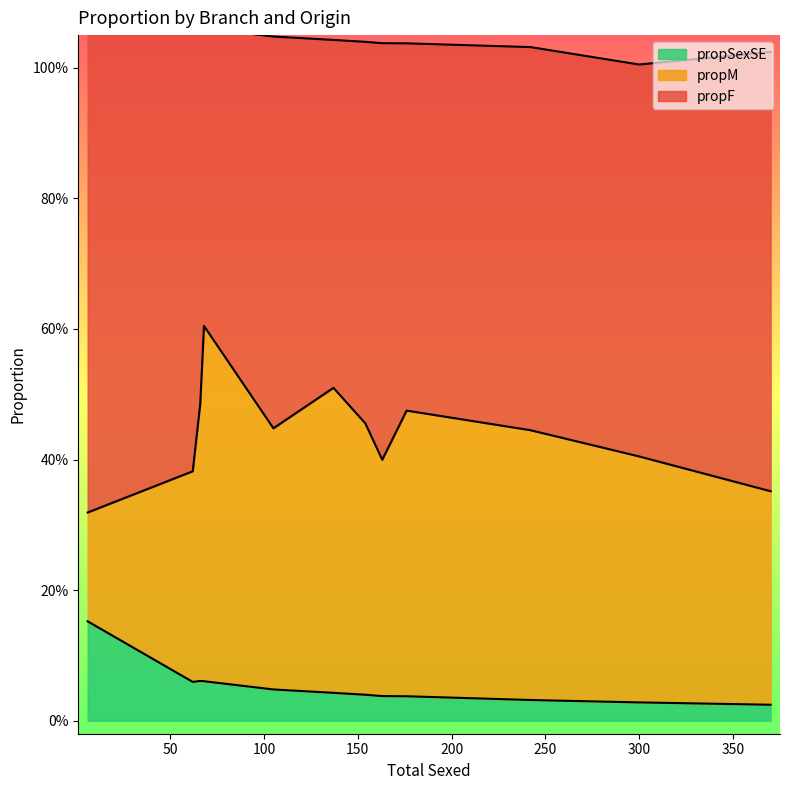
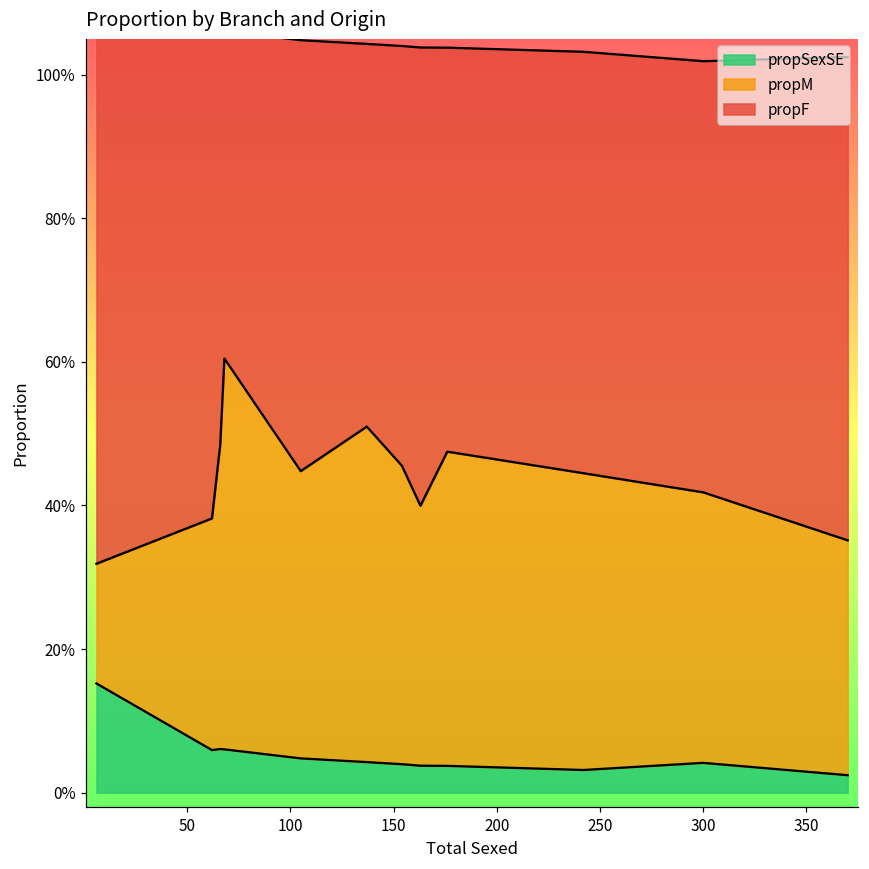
  {
    "propSexSE": {
-     "300": "3%"
+     "300": "4%"
    },
    "propM": {
      "300": "38%"
    },
    "propF": {
      "300": "60%"
    }
  }
